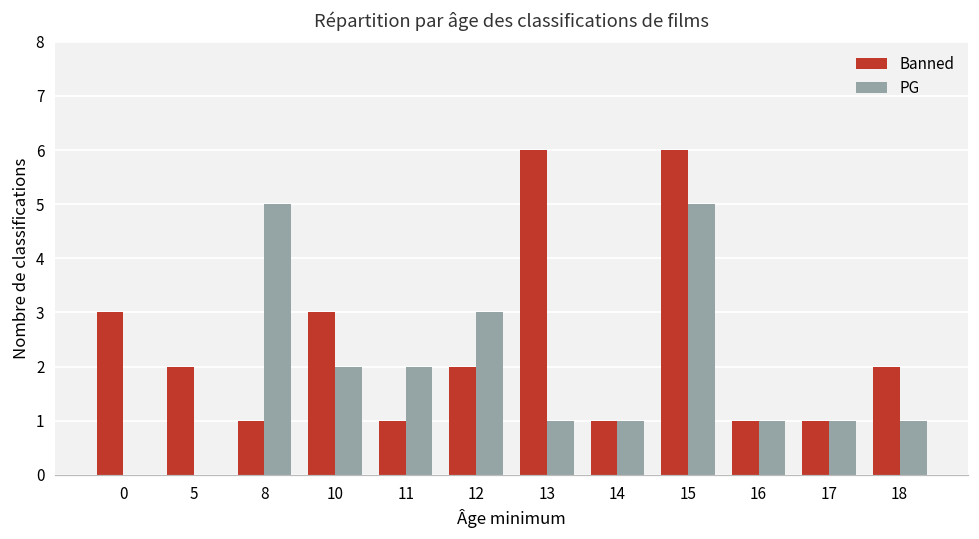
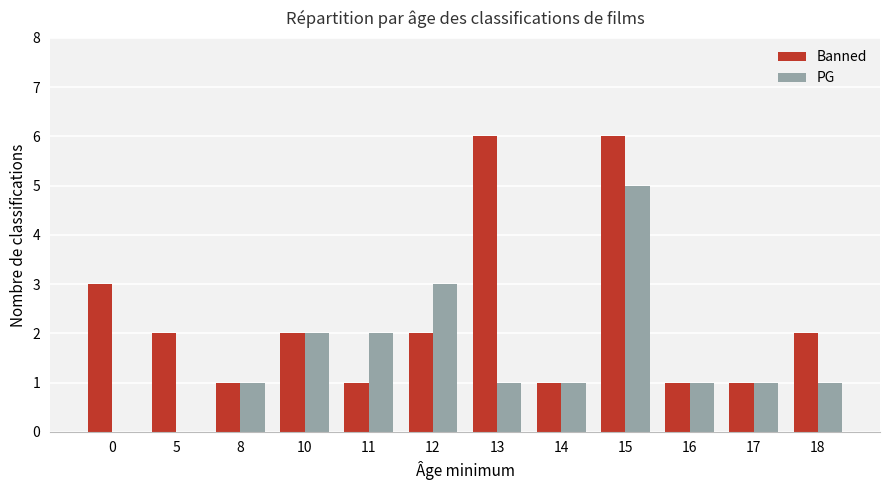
  {
    "Banned": {
      "0": 3,
      "5": 2,
      "8": 1,
-     "10": 3,
+     "10": 2,
      "11": 1,
      "12": 2,
      "13": 6,
      "14": 1,
      "15": 6,
      "16": 1,
      "17": 1,
      "18": 2
    },
    "PG": {
      "0": 0,
      "5": 0,
-     "8": 5,
+     "8": 1,
      "10": 2,
      "11": 2,
      "12": 3,
      "13": 1,
      "14": 1,
      "15": 5,
      "16": 1,
      "17": 1,
      "18": 1
    }
  }
